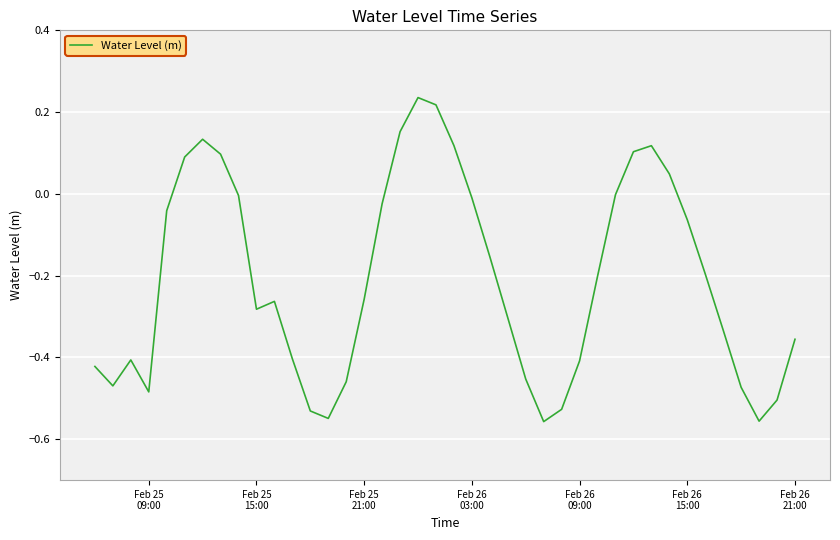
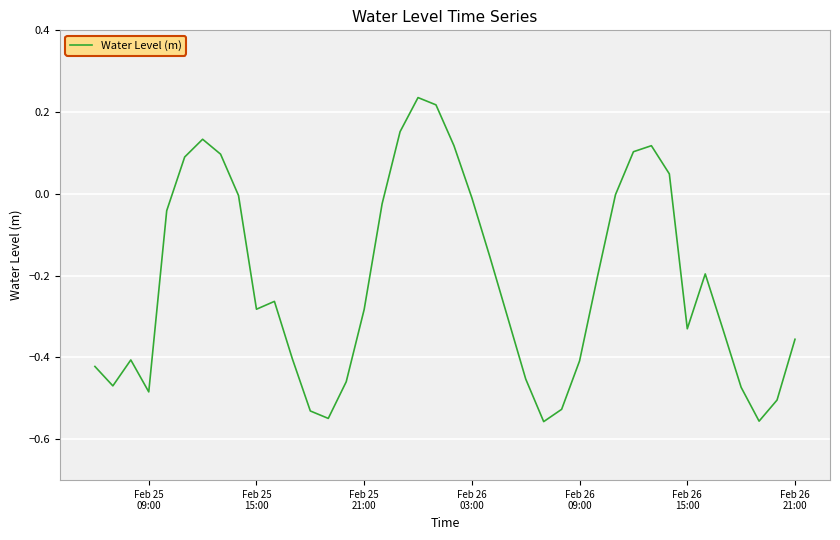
  {
    "Feb 25 09:00": -0.48,
    "Feb 25 15:00": -0.28,
-   "Feb 25 21:00": -0.26,
+   "Feb 25 21:00": -0.28,
    "Feb 26 03:00": -0.01,
    "Feb 26 09:00": -0.41,
-   "Feb 26 15:00": -0.06,
+   "Feb 26 15:00": -0.33,
    "Feb 26 21:00": -0.36
  }
